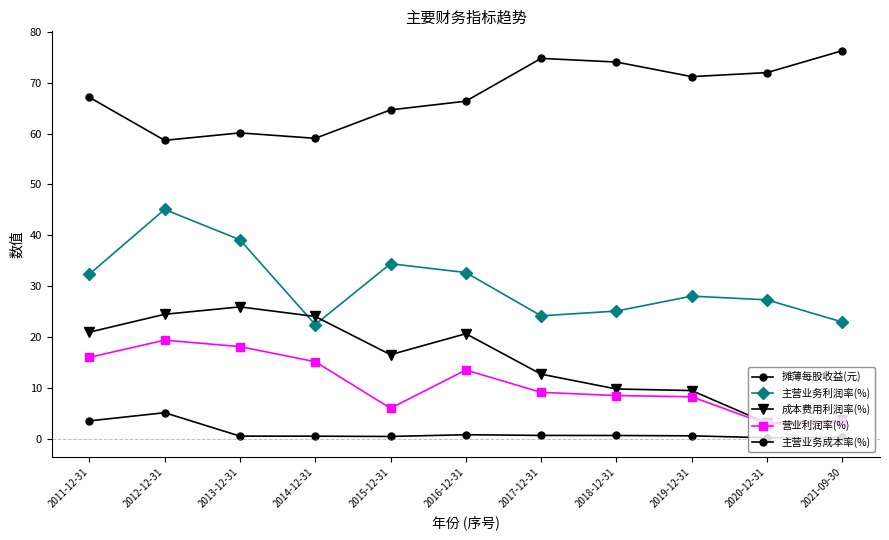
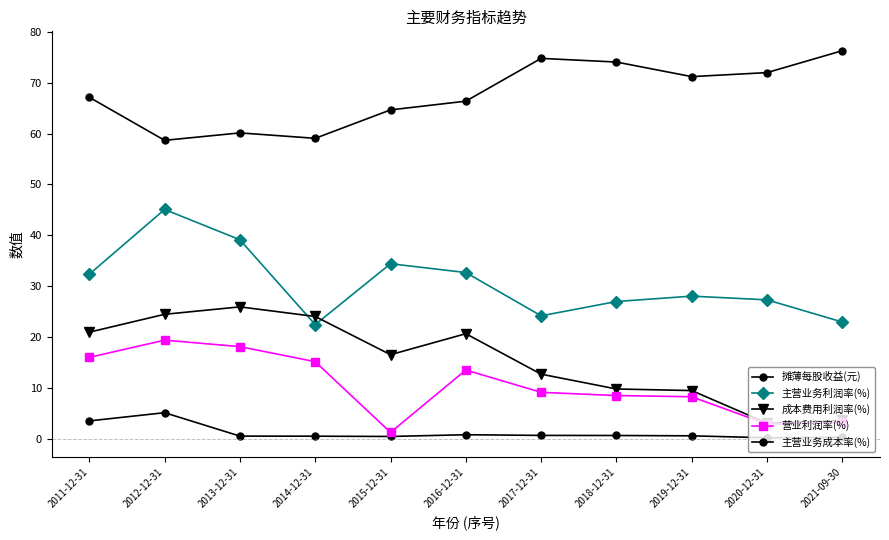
  {
    "主营业务利润率(%)": {
      "2011-12-31": 32,
      "2012-12-31": 45,
      "2013-12-31": 39,
      "2014-12-31": 22,
      "2015-12-31": 34,
      "2016-12-31": 33,
      "2017-12-31": 24,
-     "2018-12-31": 25,
+     "2018-12-31": 27,
      "2019-12-31": 28,
      "2020-12-31": 27,
      "2021-09-30": 23
    },
    "营业利润率(%)": {
      "2011-12-31": 16,
      "2012-12-31": 19,
      "2013-12-31": 18,
      "2014-12-31": 15,
-     "2015-12-31": 6,
+     "2015-12-31": 1,
      "2016-12-31": 13,
      "2017-12-31": 9,
      "2018-12-31": 8,
      "2019-12-31": 8
    }
  }
